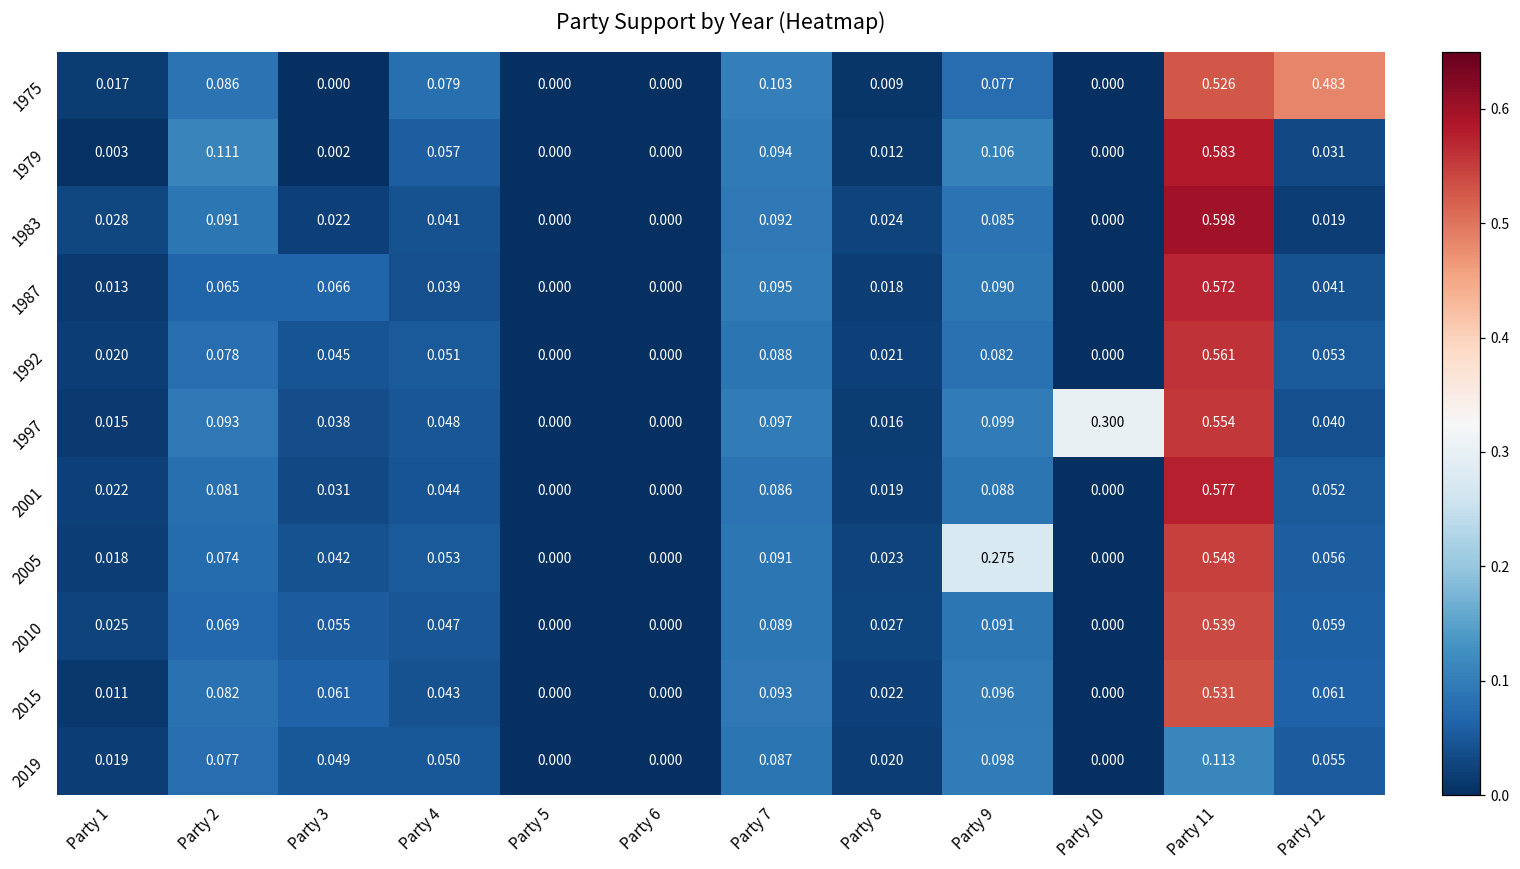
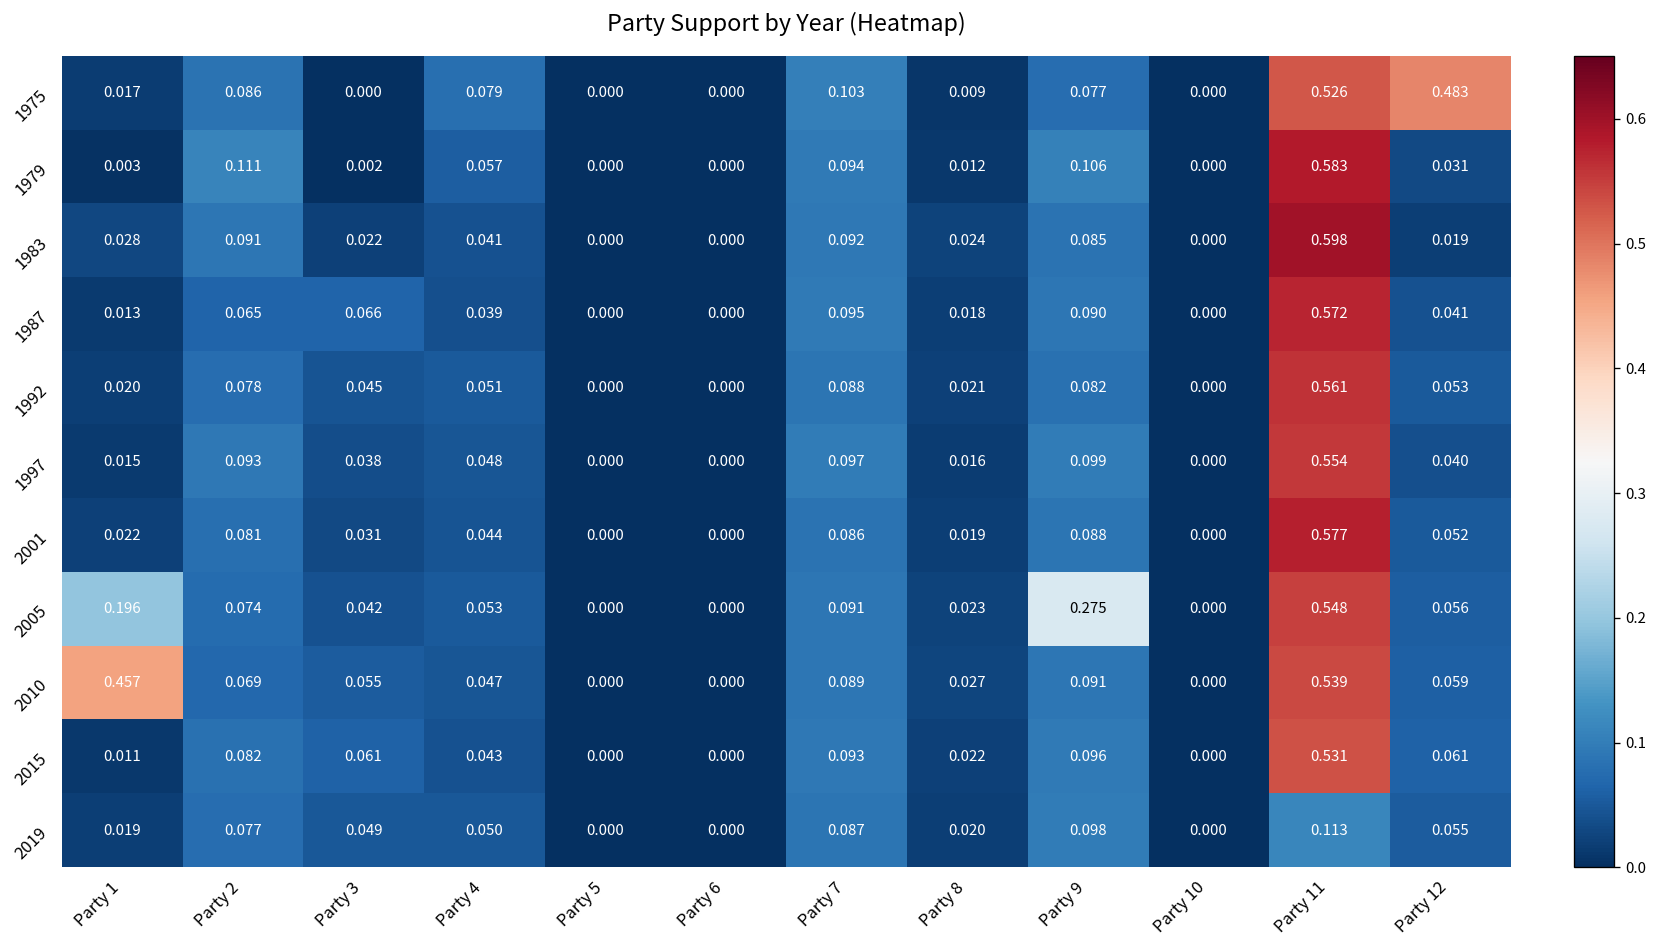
  {
    "1975": {
      "Party 1": 0.017,
      "Party 2": 0.086,
      "Party 3": 0.000,
      "Party 4": 0.079,
      "Party 5": 0.000,
      "Party 6": 0.000,
      "Party 7": 0.103,
      "Party 8": 0.009,
      "Party 9": 0.077,
      "Party 10": 0.000,
      "Party 11": 0.526,
      "Party 12": 0.483
    },
    "1979": {
      "Party 1": 0.003,
      "Party 2": 0.111,
      "Party 3": 0.002,
      "Party 4": 0.057,
      "Party 5": 0.000,
      "Party 6": 0.000,
      "Party 7": 0.094,
      "Party 8": 0.012,
      "Party 9": 0.106,
      "Party 10": 0.000,
      "Party 11": 0.583,
      "Party 12": 0.031
    },
    "1983": {
      "Party 1": 0.028,
      "Party 2": 0.091,
      "Party 3": 0.022,
      "Party 4": 0.041,
      "Party 5": 0.000,
      "Party 6": 0.000,
      "Party 7": 0.092,
      "Party 8": 0.024,
      "Party 9": 0.085,
      "Party 10": 0.000,
      "Party 11": 0.598,
      "Party 12": 0.019
    },
    "1987": {
      "Party 1": 0.013,
      "Party 2": 0.065,
      "Party 3": 0.066,
      "Party 4": 0.039,
      "Party 5": 0.000,
      "Party 6": 0.000,
      "Party 7": 0.095,
      "Party 8": 0.018,
      "Party 9": 0.090,
      "Party 10": 0.000,
      "Party 11": 0.572,
      "Party 12": 0.041
    },
    "1992": {
      "Party 1": 0.020,
      "Party 2": 0.078,
      "Party 3": 0.045,
      "Party 4": 0.051,
      "Party 5": 0.000,
      "Party 6": 0.000,
      "Party 7": 0.088,
      "Party 8": 0.021,
      "Party 9": 0.082,
      "Party 10": 0.000,
      "Party 11": 0.561,
      "Party 12": 0.053
    },
    "1997": {
      "Party 1": 0.015,
      "Party 2": 0.093,
      "Party 3": 0.038,
      "Party 4": 0.048,
      "Party 5": 0.000,
      "Party 6": 0.000,
      "Party 7": 0.097,
      "Party 8": 0.016,
      "Party 9": 0.099,
-     "Party 10": 0.300,
+     "Party 10": 0.000,
      "Party 11": 0.554,
      "Party 12": 0.040
    },
    "2001": {
      "Party 1": 0.022,
      "Party 2": 0.081,
      "Party 3": 0.031,
      "Party 4": 0.044,
      "Party 5": 0.000,
      "Party 6": 0.000,
      "Party 7": 0.086,
      "Party 8": 0.019,
      "Party 9": 0.088,
      "Party 10": 0.000,
      "Party 11": 0.577,
      "Party 12": 0.052
    },
    "2005": {
-     "Party 1": 0.018,
+     "Party 1": 0.196,
      "Party 2": 0.074,
      "Party 3": 0.042,
      "Party 4": 0.053,
      "Party 5": 0.000,
      "Party 6": 0.000,
      "Party 7": 0.091,
      "Party 8": 0.023,
      "Party 9": 0.275,
      "Party 10": 0.000,
      "Party 11": 0.548,
      "Party 12": 0.056
    },
    "2010": {
-     "Party 1": 0.025,
+     "Party 1": 0.457,
      "Party 2": 0.069,
      "Party 3": 0.055,
      "Party 4": 0.047,
      "Party 5": 0.000,
      "Party 6": 0.000,
      "Party 7": 0.089,
      "Party 8": 0.027,
      "Party 9": 0.091,
      "Party 10": 0.000,
      "Party 11": 0.539,
      "Party 12": 0.059
    },
    "2015": {
      "Party 1": 0.011,
      "Party 2": 0.082,
      "Party 3": 0.061,
      "Party 4": 0.043,
      "Party 5": 0.000,
      "Party 6": 0.000,
      "Party 7": 0.093,
      "Party 8": 0.022,
      "Party 9": 0.096,
      "Party 10": 0.000,
      "Party 11": 0.531,
      "Party 12": 0.061
    },
    "2019": {
      "Party 1": 0.019,
      "Party 2": 0.077,
      "Party 3": 0.049,
      "Party 4": 0.050,
      "Party 5": 0.000,
      "Party 6": 0.000,
      "Party 7": 0.087,
      "Party 8": 0.020,
      "Party 9": 0.098,
      "Party 10": 0.000,
      "Party 11": 0.113,
      "Party 12": 0.055
    }
  }
